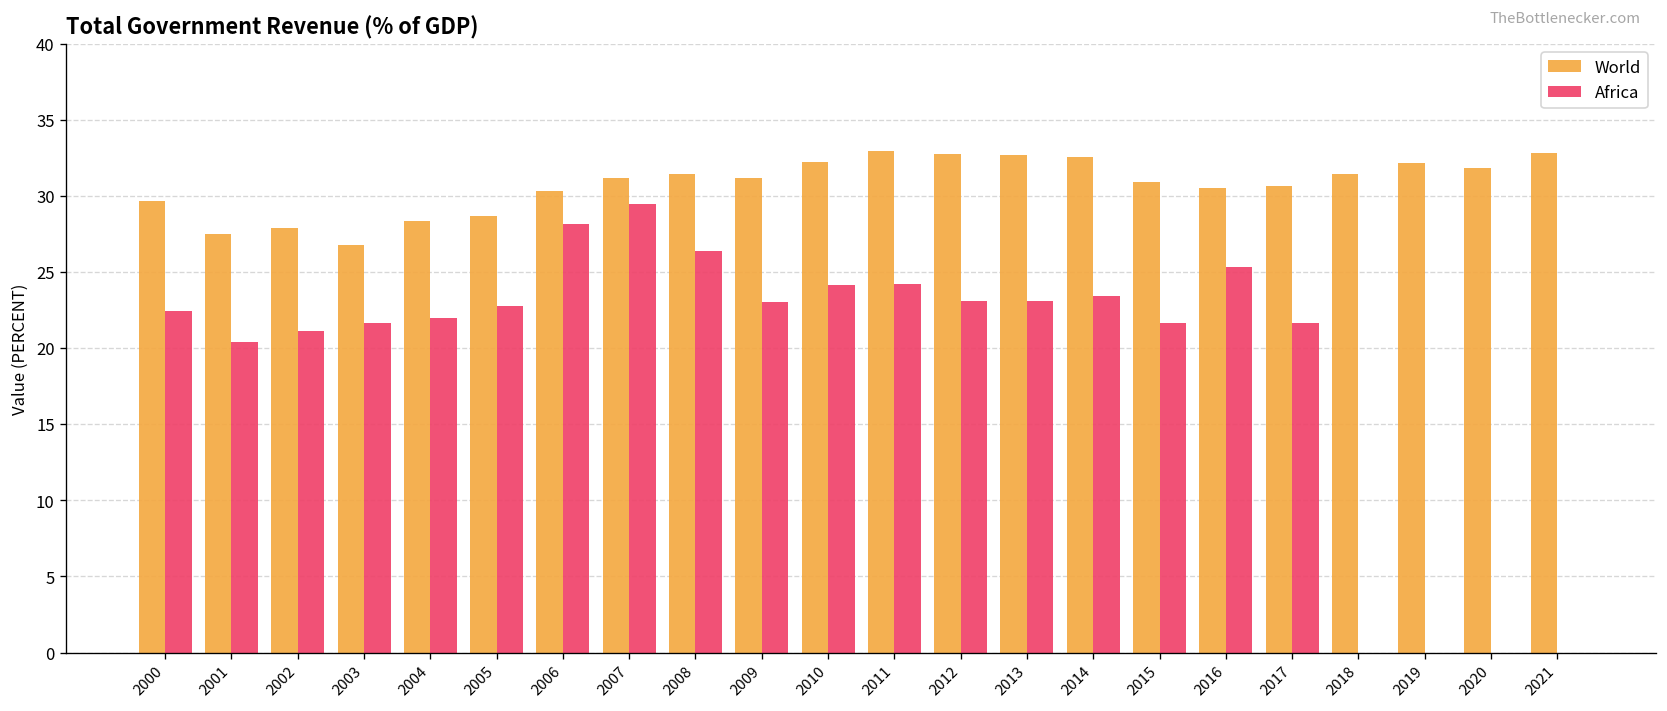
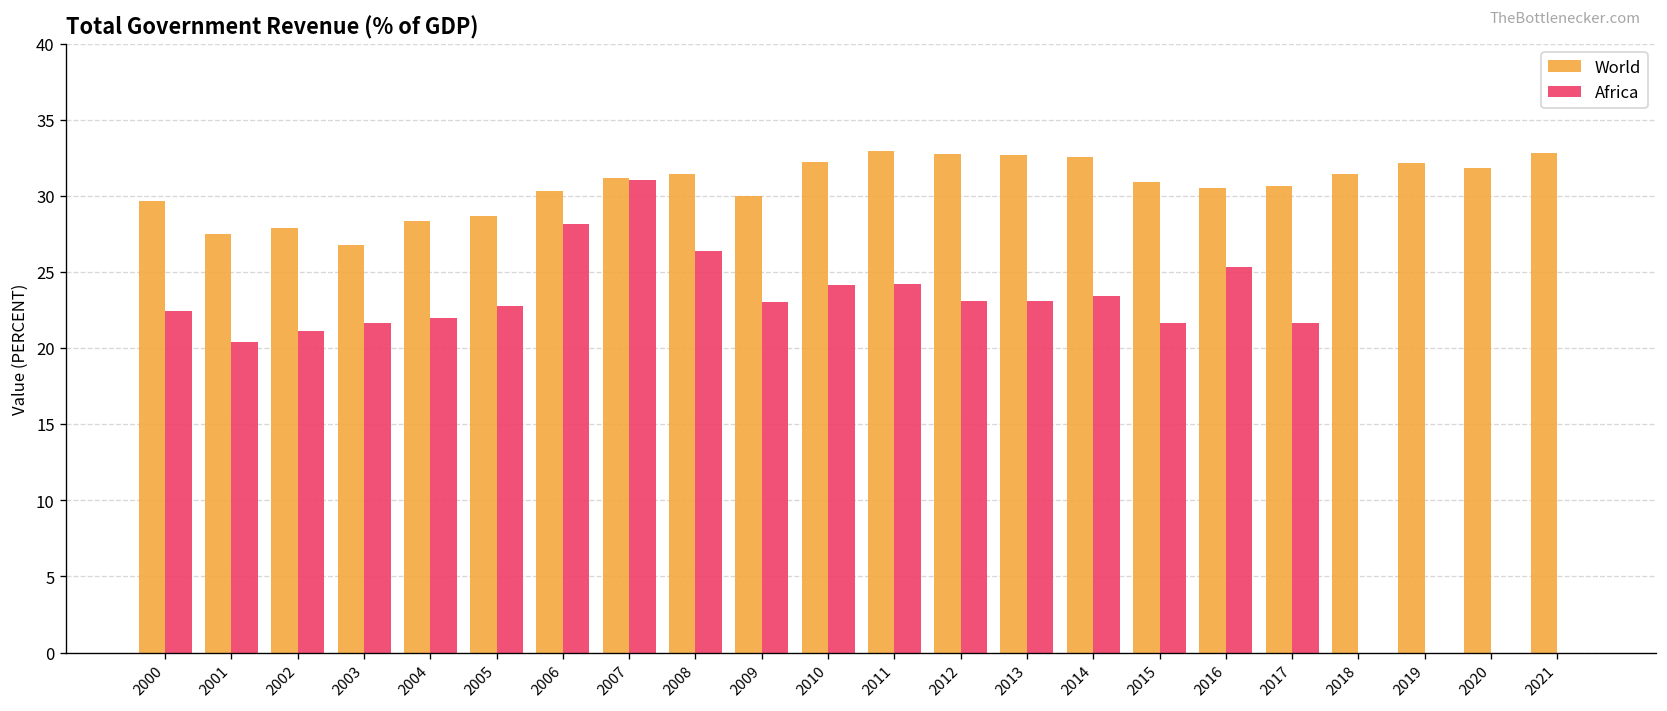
  {
    "World": {
      "2000": 29.7,
      "2001": 27.5,
      "2002": 27.9,
      "2003": 26.8,
      "2004": 28.3,
      "2005": 28.7,
      "2006": 30.3,
      "2007": 31.2,
      "2008": 31.5,
-     "2009": 31.2,
+     "2009": 30.0,
      "2010": 32.2,
      "2011": 33.0,
      "2012": 32.8,
      "2013": 32.7,
      "2014": 32.6,
      "2015": 30.9,
      "2016": 30.5,
      "2017": 30.7,
      "2018": 31.5,
      "2019": 32.2,
      "2020": 31.8,
      "2021": 32.8
    },
    "Africa": {
      "2000": 22.5,
      "2001": 20.4,
      "2002": 21.1,
      "2003": 21.7,
      "2004": 22.0,
      "2005": 22.8,
      "2006": 28.2,
-     "2007": 29.5,
+     "2007": 31.1,
      "2008": 26.4,
      "2009": 23.0,
      "2010": 24.2,
      "2011": 24.2,
      "2012": 23.1,
      "2013": 23.1,
      "2014": 23.5,
      "2015": 21.6,
      "2016": 25.3,
      "2017": 21.6,
      "2018": 0.0,
      "2019": 0.0,
      "2020": 0.0,
      "2021": 0.0
    }
  }
